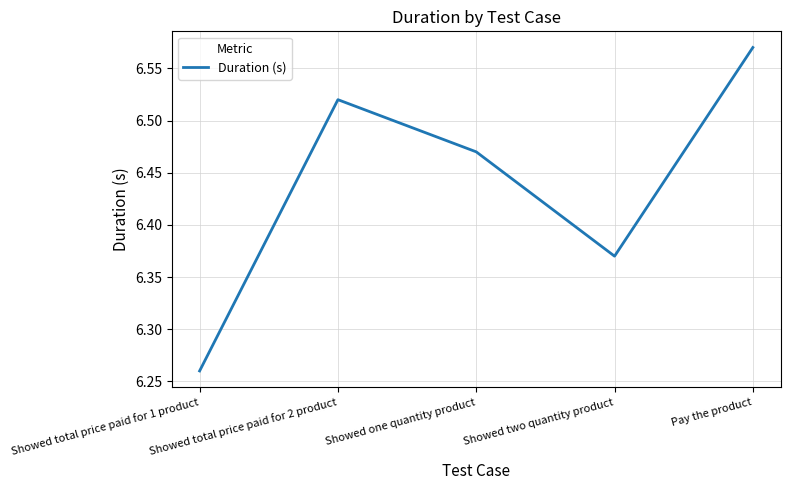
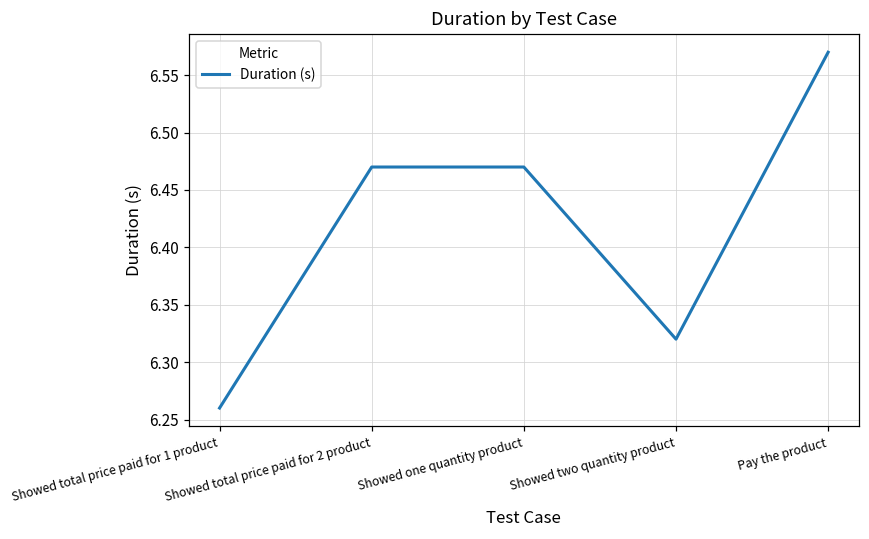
  {
    "Showed total price paid for 1 product": 6.26,
-   "Showed total price paid for 2 product": 6.52,
+   "Showed total price paid for 2 product": 6.47,
    "Showed one quantity product": 6.47,
-   "Showed two quantity product": 6.37,
+   "Showed two quantity product": 6.32,
    "Pay the product": 6.57
  }
